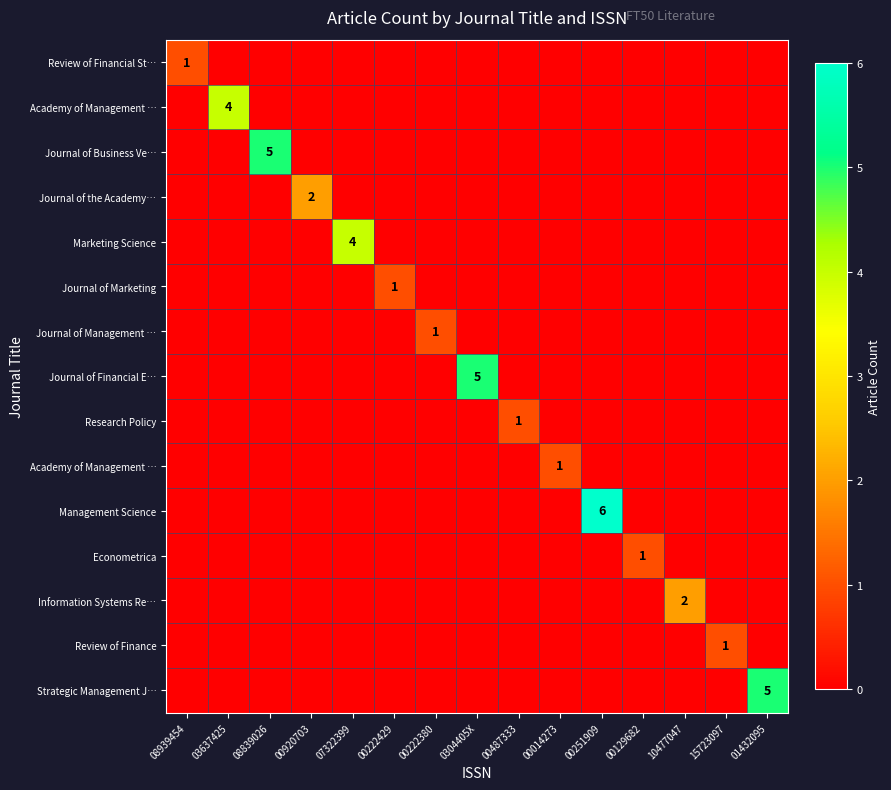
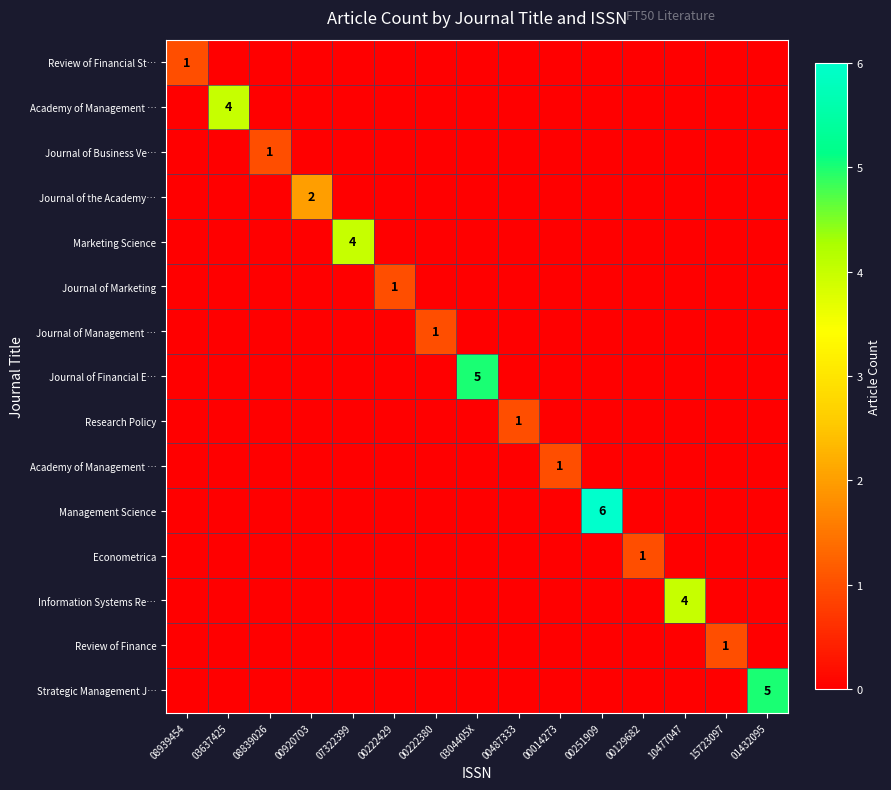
  {
    "Review of Financial St…": {
      "08939454": 1
    },
    "Journal of Business Ve…": {
-     "08839026": 5
+     "08839026": 1
    },
    "Journal of the Academy…": {
      "00920703": 2
    },
    "Marketing Science": {
      "07322399": 4
    },
    "Journal of Marketing": {
      "00222429": 1
    },
    "Journal of Management …": {
      "00222380": 1
    },
    "Journal of Financial E…": {
      "0304405X": 5
    },
    "Research Policy": {
      "00487333": 1
    },
    "Management Science": {
      "00251909": 6
    },
    "Econometrica": {
      "00129682": 1
    },
    "Information Systems Re…": {
-     "10477047": 2
+     "10477047": 4
    },
    "Review of Finance": {
      "15723097": 1
    },
    "Strategic Management J…": {
      "01432095": 5
    }
  }
